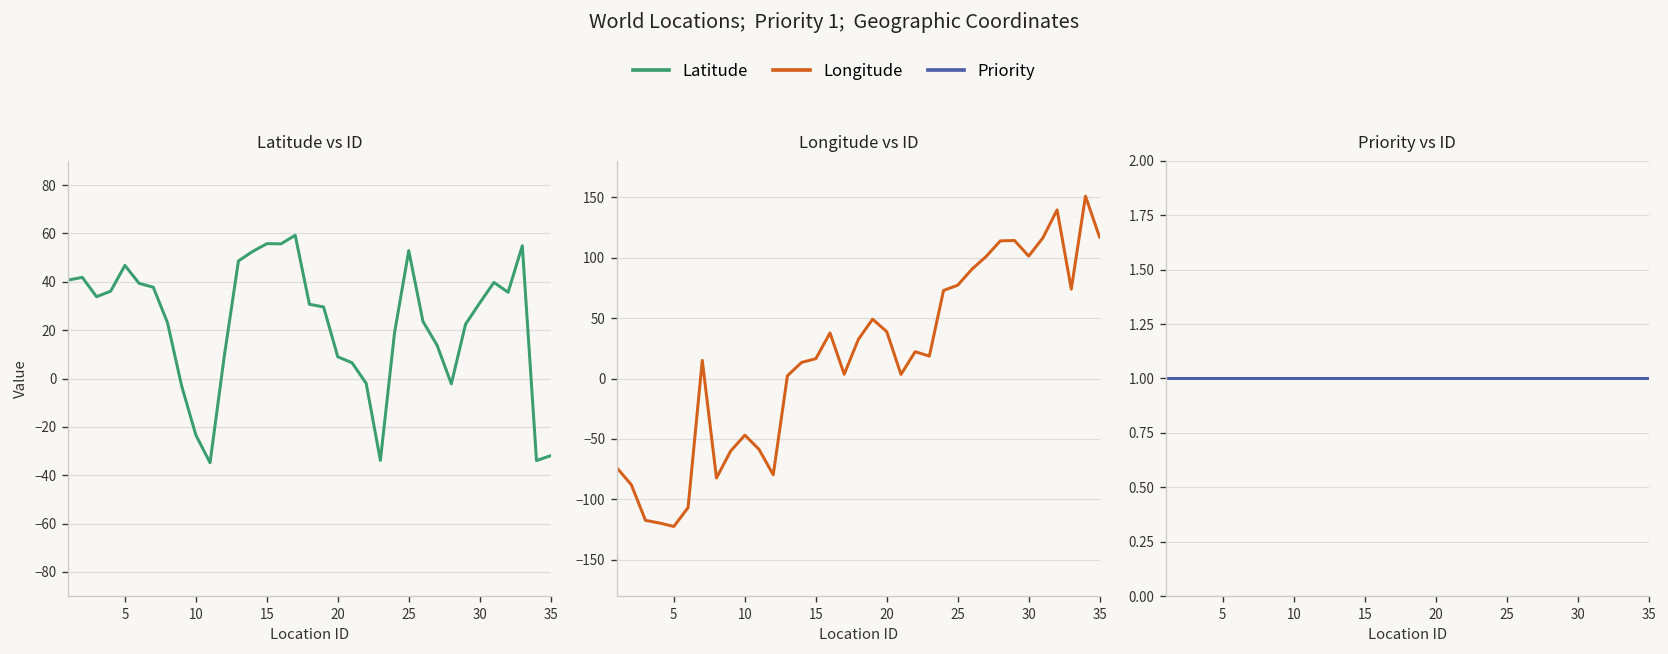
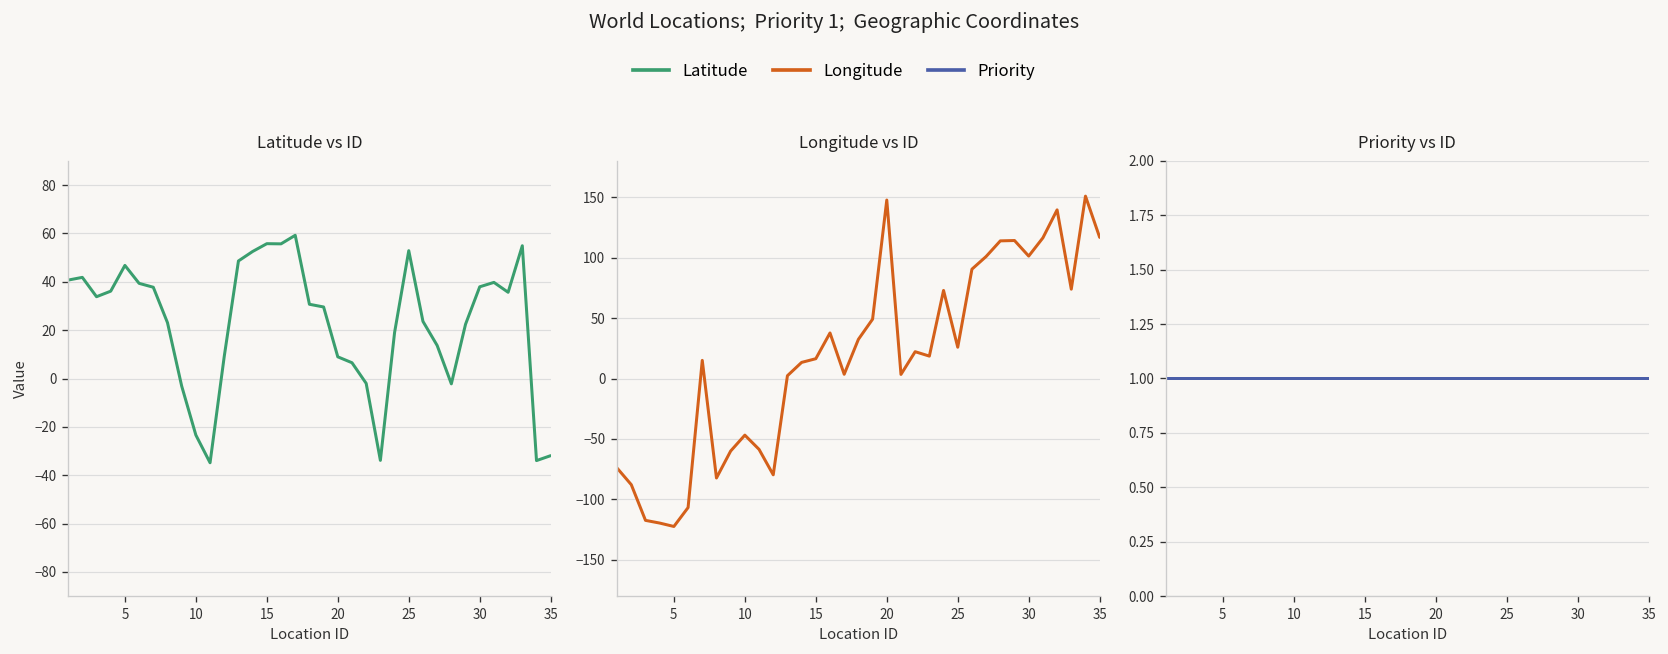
  {
    "Latitude vs ID": {
      "5": 47,
      "10": -23,
      "15": 56,
      "20": 9,
      "25": 53,
-     "30": 31,
+     "30": 38,
      "35": -32
    },
    "Longitude vs ID": {
      "5": -122,
      "10": -47,
      "15": 16,
-     "20": 39,
-     "25": 77,
+     "20": 148,
+     "25": 26,
      "30": 101,
      "35": 117
    },
    "Priority vs ID": {
      "5": 1.00,
      "10": 1.00,
      "15": 1.00,
      "20": 1.00,
      "25": 1.00,
      "30": 1.00,
      "35": 1.00
    }
  }
